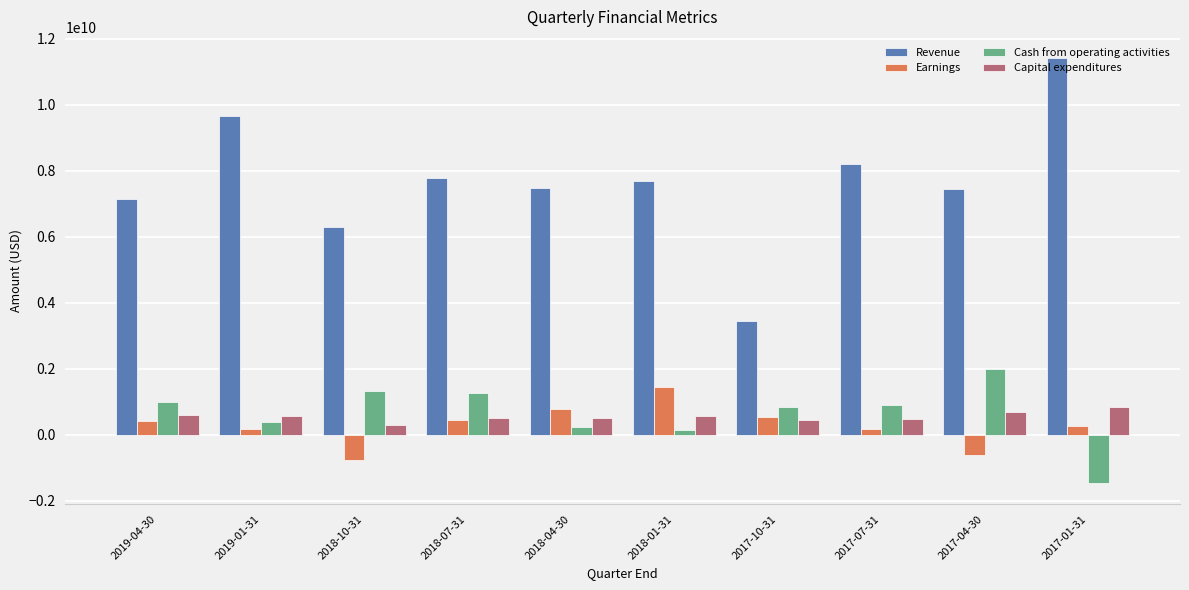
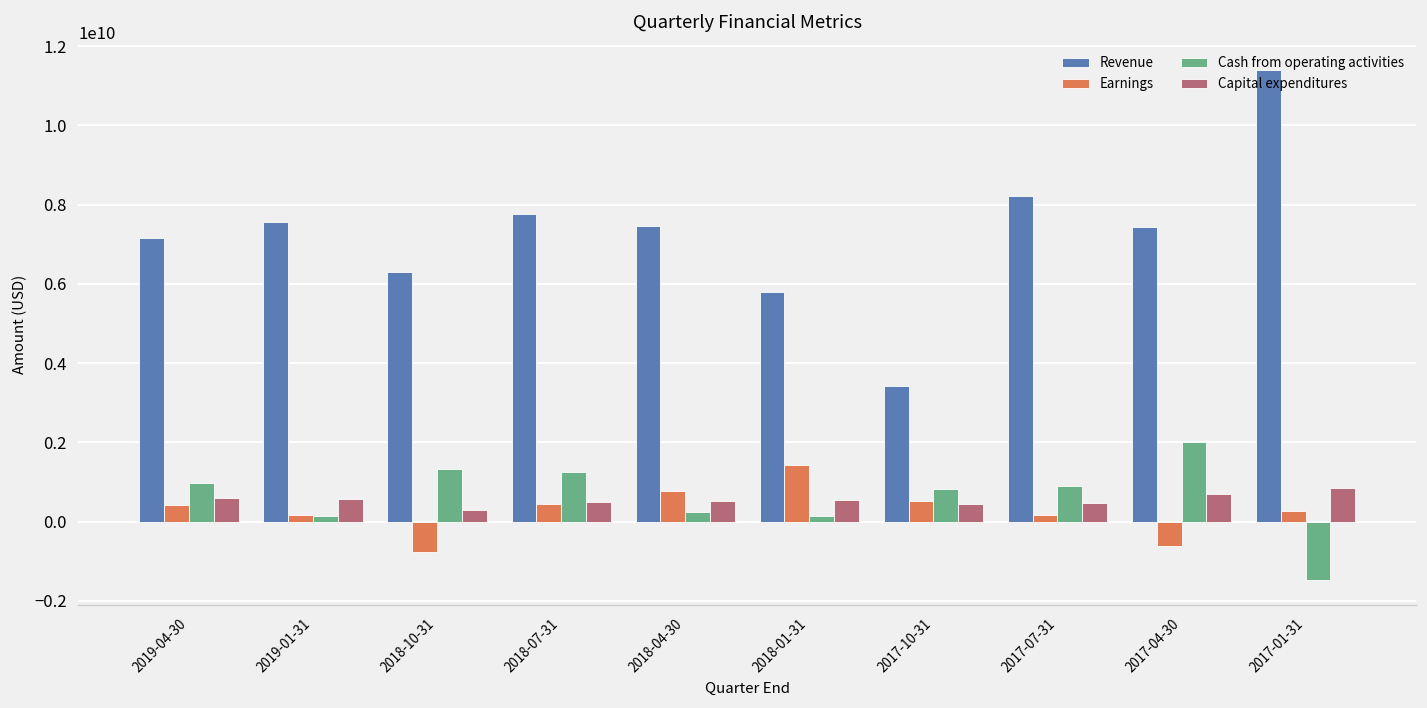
  {
    "Revenue": {
      "2019-04-30": 7200000000,
-     "2019-01-31": 9700000000,
+     "2019-01-31": 7600000000,
      "2018-10-31": 6300000000,
      "2018-07-31": 7800000000,
      "2018-04-30": 7500000000,
-     "2018-01-31": 7700000000,
+     "2018-01-31": 5800000000,
      "2017-10-31": 3400000000,
      "2017-07-31": 8200000000,
      "2017-04-30": 7400000000,
      "2017-01-31": 11400000000
    },
    "Cash from operating activities": {
      "2019-04-30": 1000000000,
-     "2019-01-31": 400000000,
+     "2019-01-31": 100000000,
      "2018-10-31": 1300000000,
      "2018-07-31": 1200000000,
      "2018-04-30": 200000000,
      "2018-01-31": 100000000,
      "2017-10-31": 800000000,
      "2017-07-31": 900000000,
      "2017-04-30": 2000000000,
      "2017-01-31": -1500000000
    }
  }
